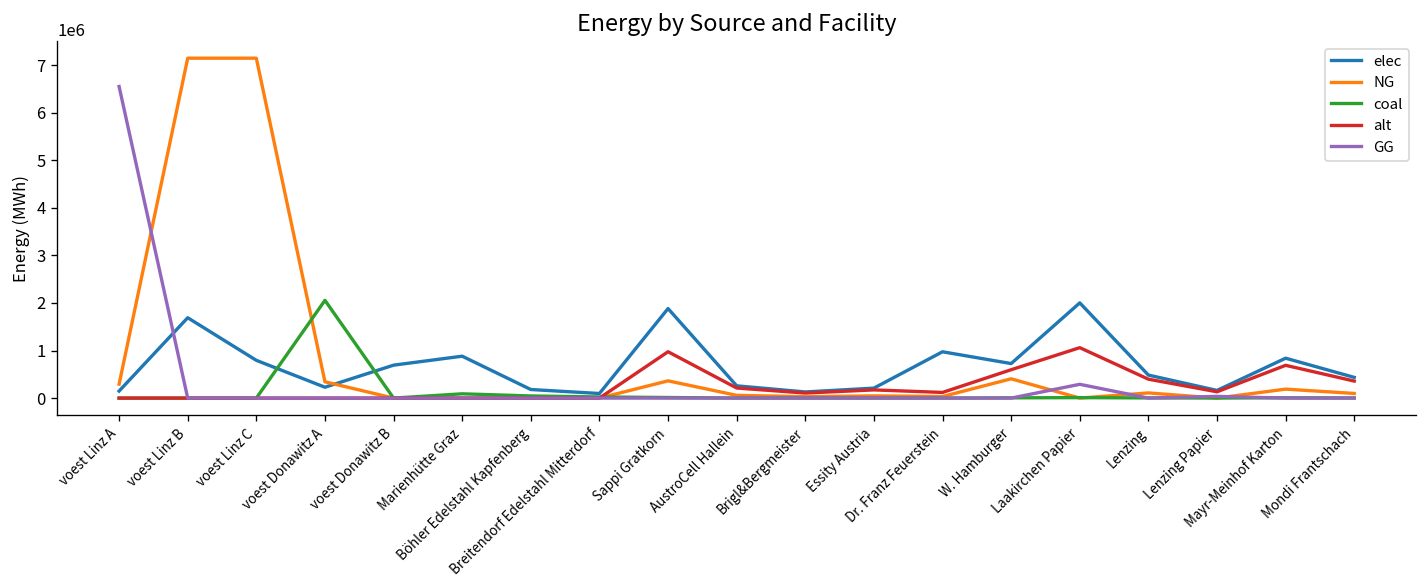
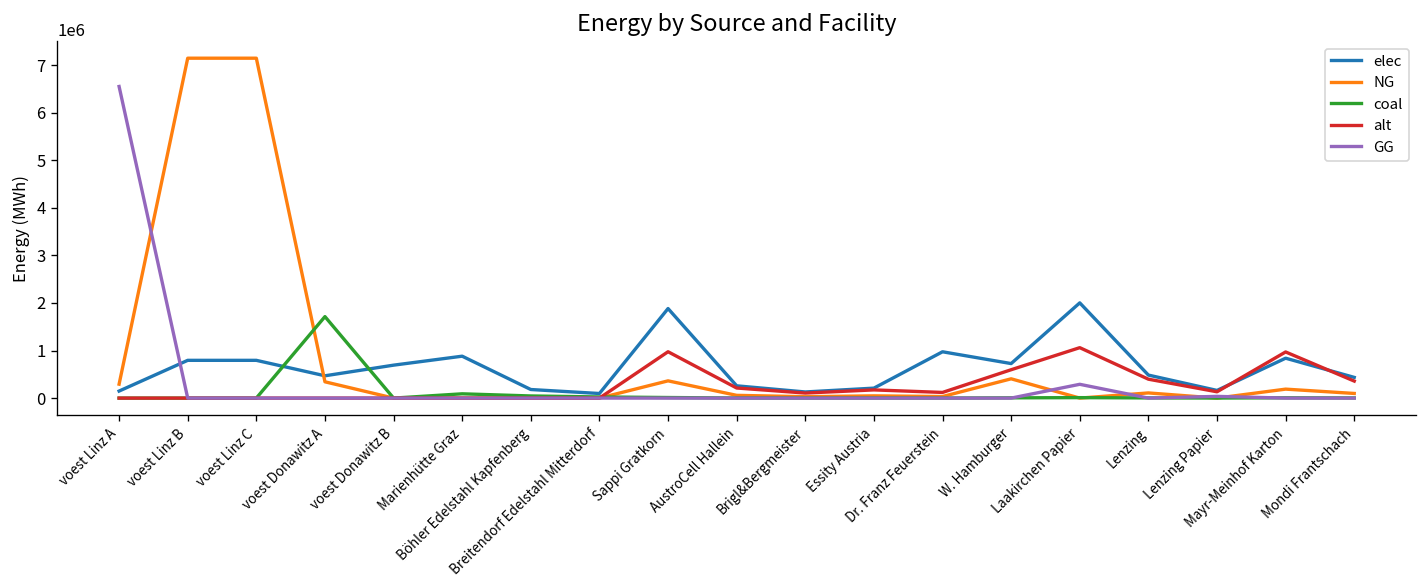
  {
    "elec": {
      "voest Linz A": 100000,
-     "voest Linz B": 1700000,
+     "voest Linz B": 800000,
      "voest Linz C": 800000,
-     "voest Donawitz A": 200000,
+     "voest Donawitz A": 500000,
      "voest Donawitz B": 700000,
      "Marienhütte Graz": 900000,
      "Böhler Edelstahl Kapfenberg": 200000,
      "Breitendorf Edelstahl Mitterdorf": 100000,
      "Sappi Gratkorn": 1900000,
      "Dr. Franz Feuerstein": 1000000,
      "W. Hamburger": 700000,
      "Laakirchen Papier": 2000000,
      "Lenzing": 500000,
      "Mayr-Meinhof Karton": 800000,
      "Mondi Frantschach": 400000
    },
    "NG": {
      "voest Linz A": 300000,
      "voest Linz B": 7100000,
      "voest Linz C": 7100000,
      "voest Donawitz A": 300000,
      "Sappi Gratkorn": 400000,
      "W. Hamburger": 400000,
      "Lenzing": 100000,
      "Mayr-Meinhof Karton": 200000,
      "Mondi Frantschach": 100000
    },
    "coal": {
-     "voest Donawitz A": 2100000,
+     "voest Donawitz A": 1700000,
      "Marienhütte Graz": 100000
    },
    "alt": {
      "Sappi Gratkorn": 1000000,
      "Dr. Franz Feuerstein": 100000,
      "W. Hamburger": 600000,
      "Laakirchen Papier": 1100000,
      "Lenzing": 400000,
-     "Mayr-Meinhof Karton": 700000,
+     "Mayr-Meinhof Karton": 1000000,
      "Mondi Frantschach": 400000
    },
    "GG": {
      "voest Linz A": 6600000,
      "Laakirchen Papier": 300000
    }
  }
